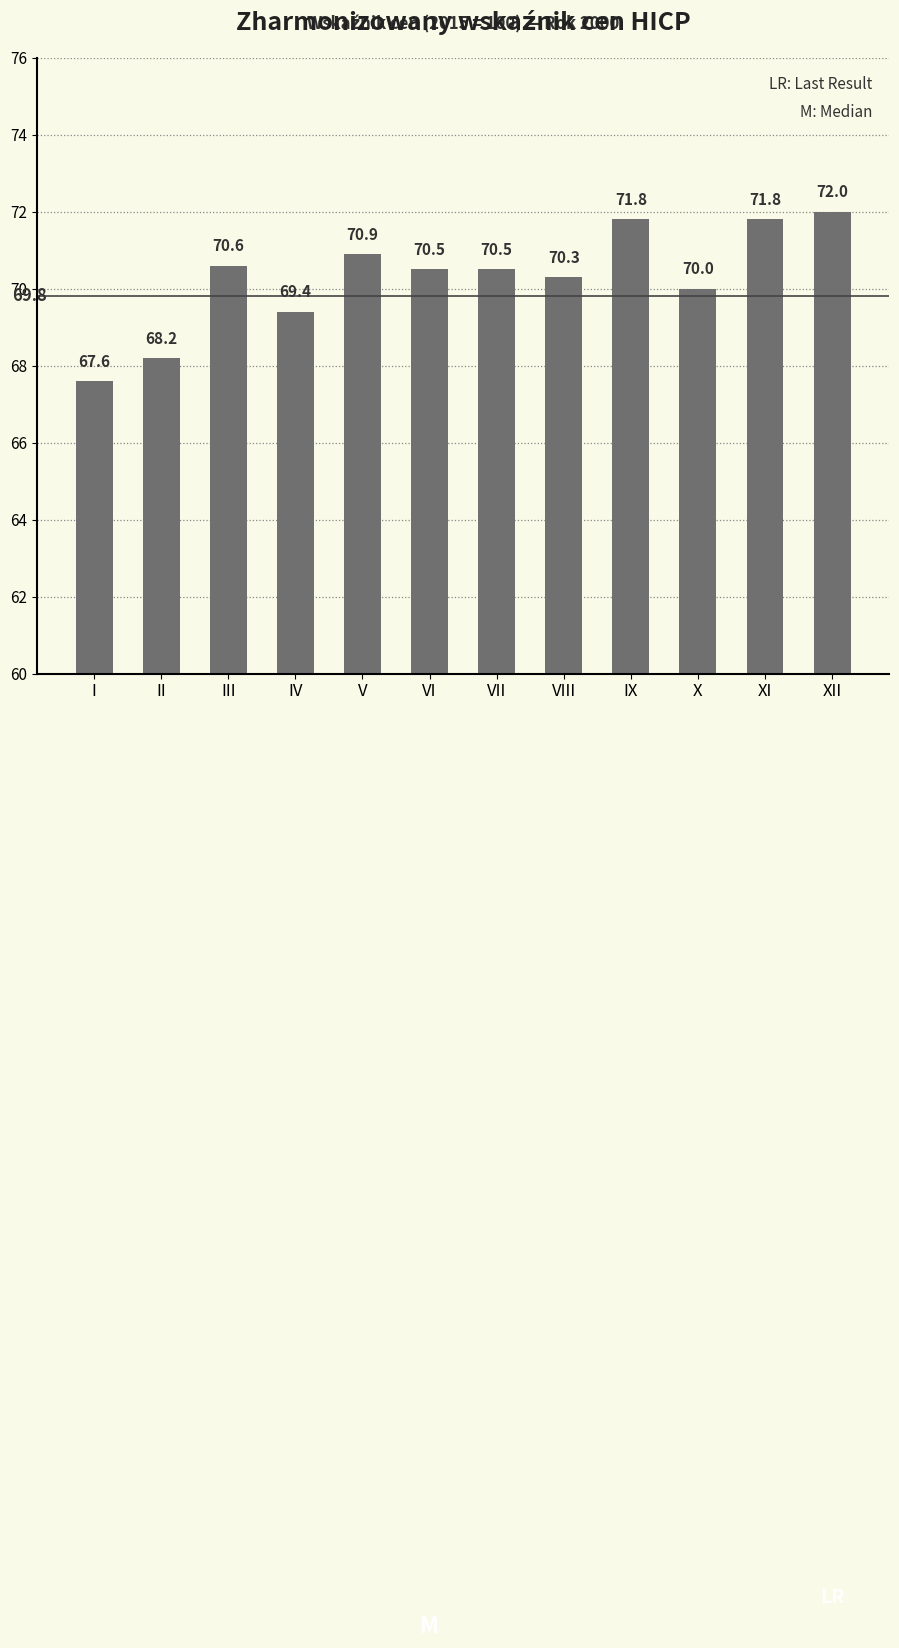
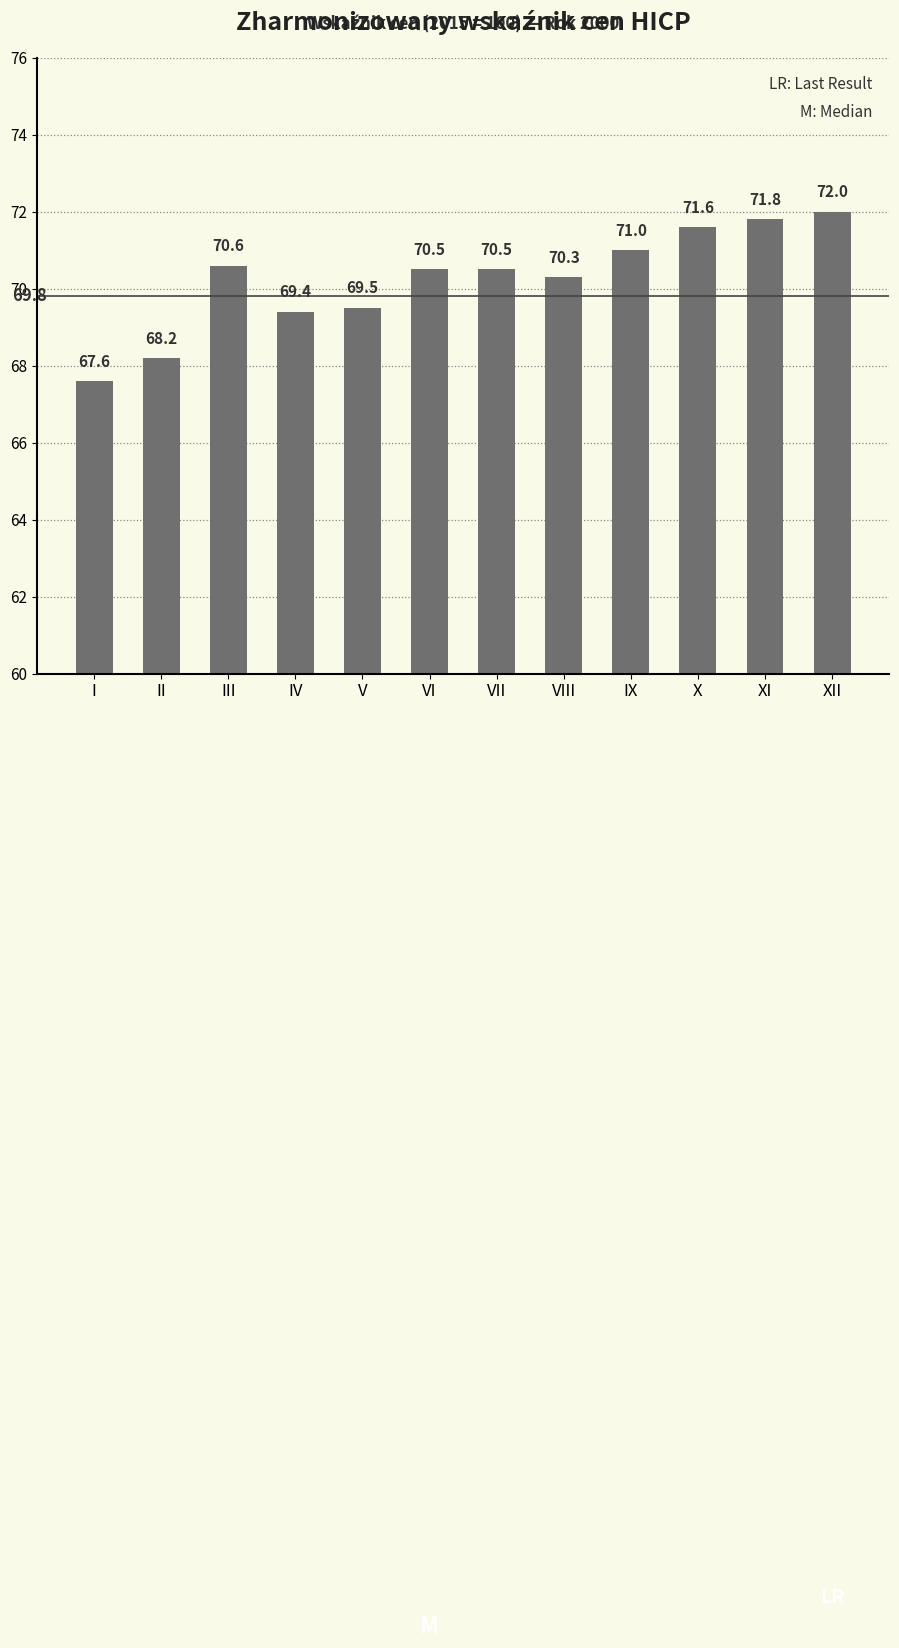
  {
    "I": 67.6,
    "II": 68.2,
    "III": 70.6,
    "IV": 69.4,
-   "V": 70.9,
+   "V": 69.5,
    "VI": 70.5,
    "VII": 70.5,
    "VIII": 70.3,
-   "IX": 71.8,
-   "X": 70.0,
+   "IX": 71.0,
+   "X": 71.6,
    "XI": 71.8,
    "XII": 72.0
  }
